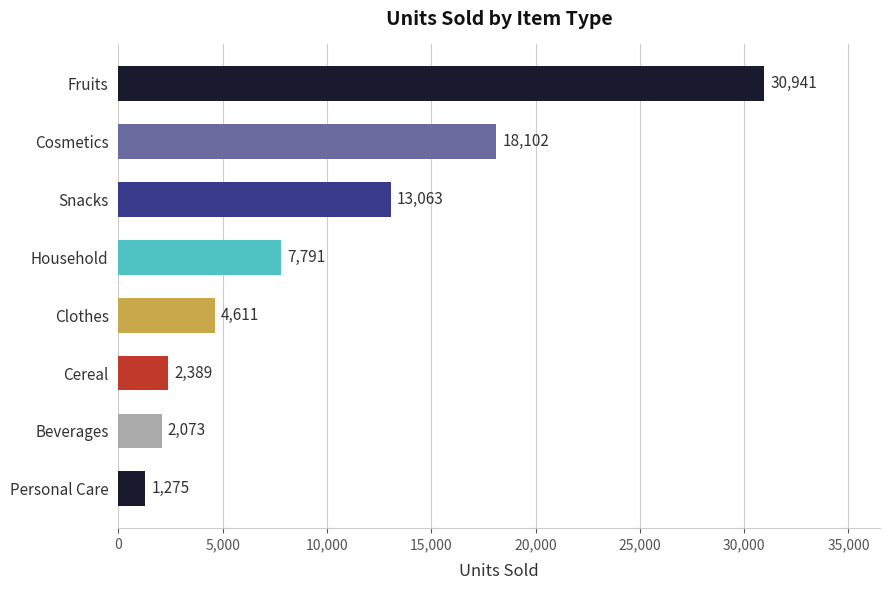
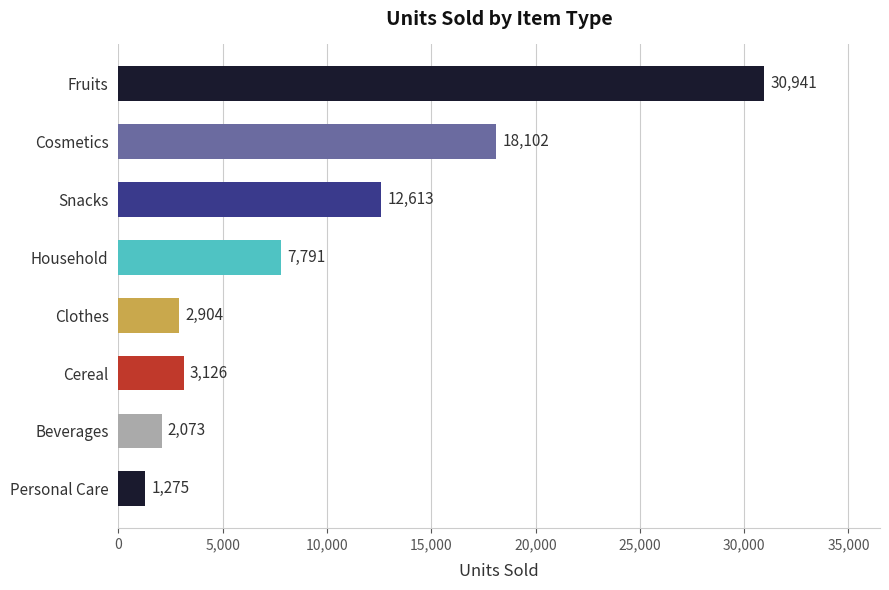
  {
    "Fruits": "30,941",
    "Cosmetics": "18,102",
-   "Snacks": "13,063",
+   "Snacks": "12,613",
    "Household": "7,791",
-   "Clothes": "4,611",
-   "Cereal": "2,389",
+   "Clothes": "2,904",
+   "Cereal": "3,126",
    "Beverages": "2,073",
    "Personal Care": "1,275"
  }
